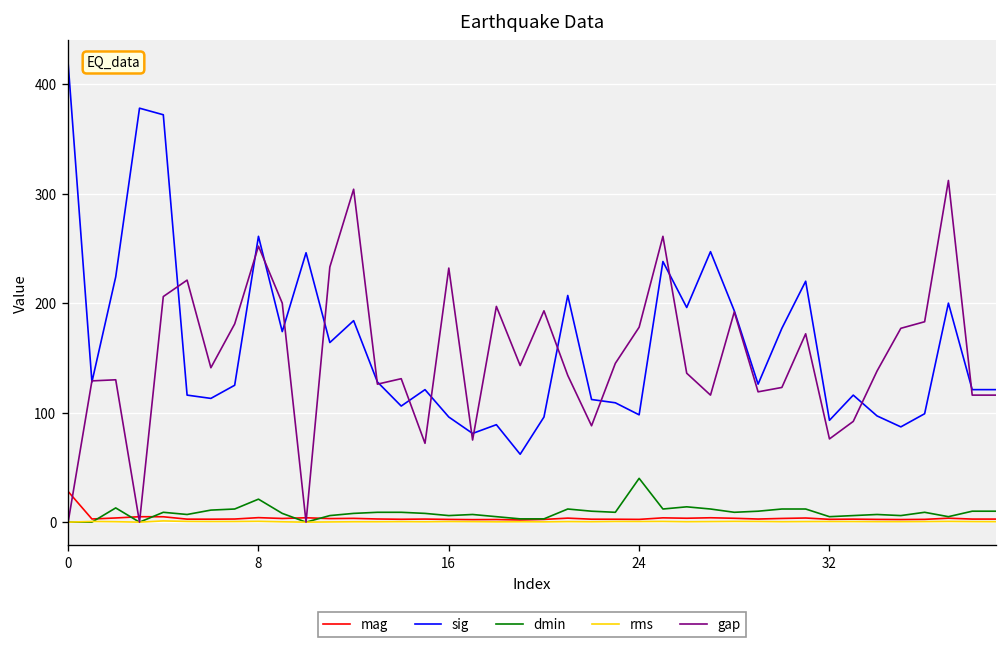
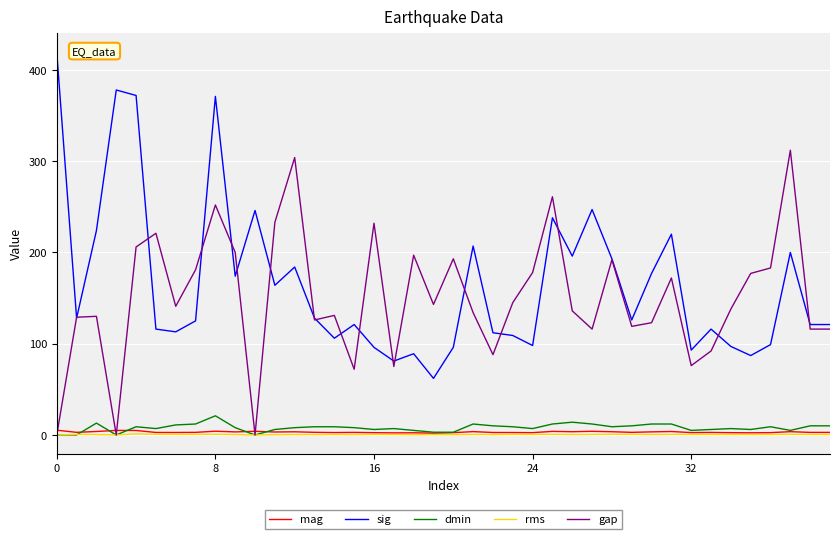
  {
    "mag": {
-     "0": 30,
+     "0": 10,
      "8": 0
    },
    "sig": {
      "0": 420,
-     "8": 260,
+     "8": 370,
      "16": 100,
      "24": 100,
      "32": 90
    },
    "dmin": {
      "8": 20,
      "16": 10,
-     "24": 40
+     "24": 10
    },
    "rms": {
      "8": 0
    },
    "gap": {
      "8": 250,
      "16": 230,
      "24": 180,
      "32": 80
    }
  }
